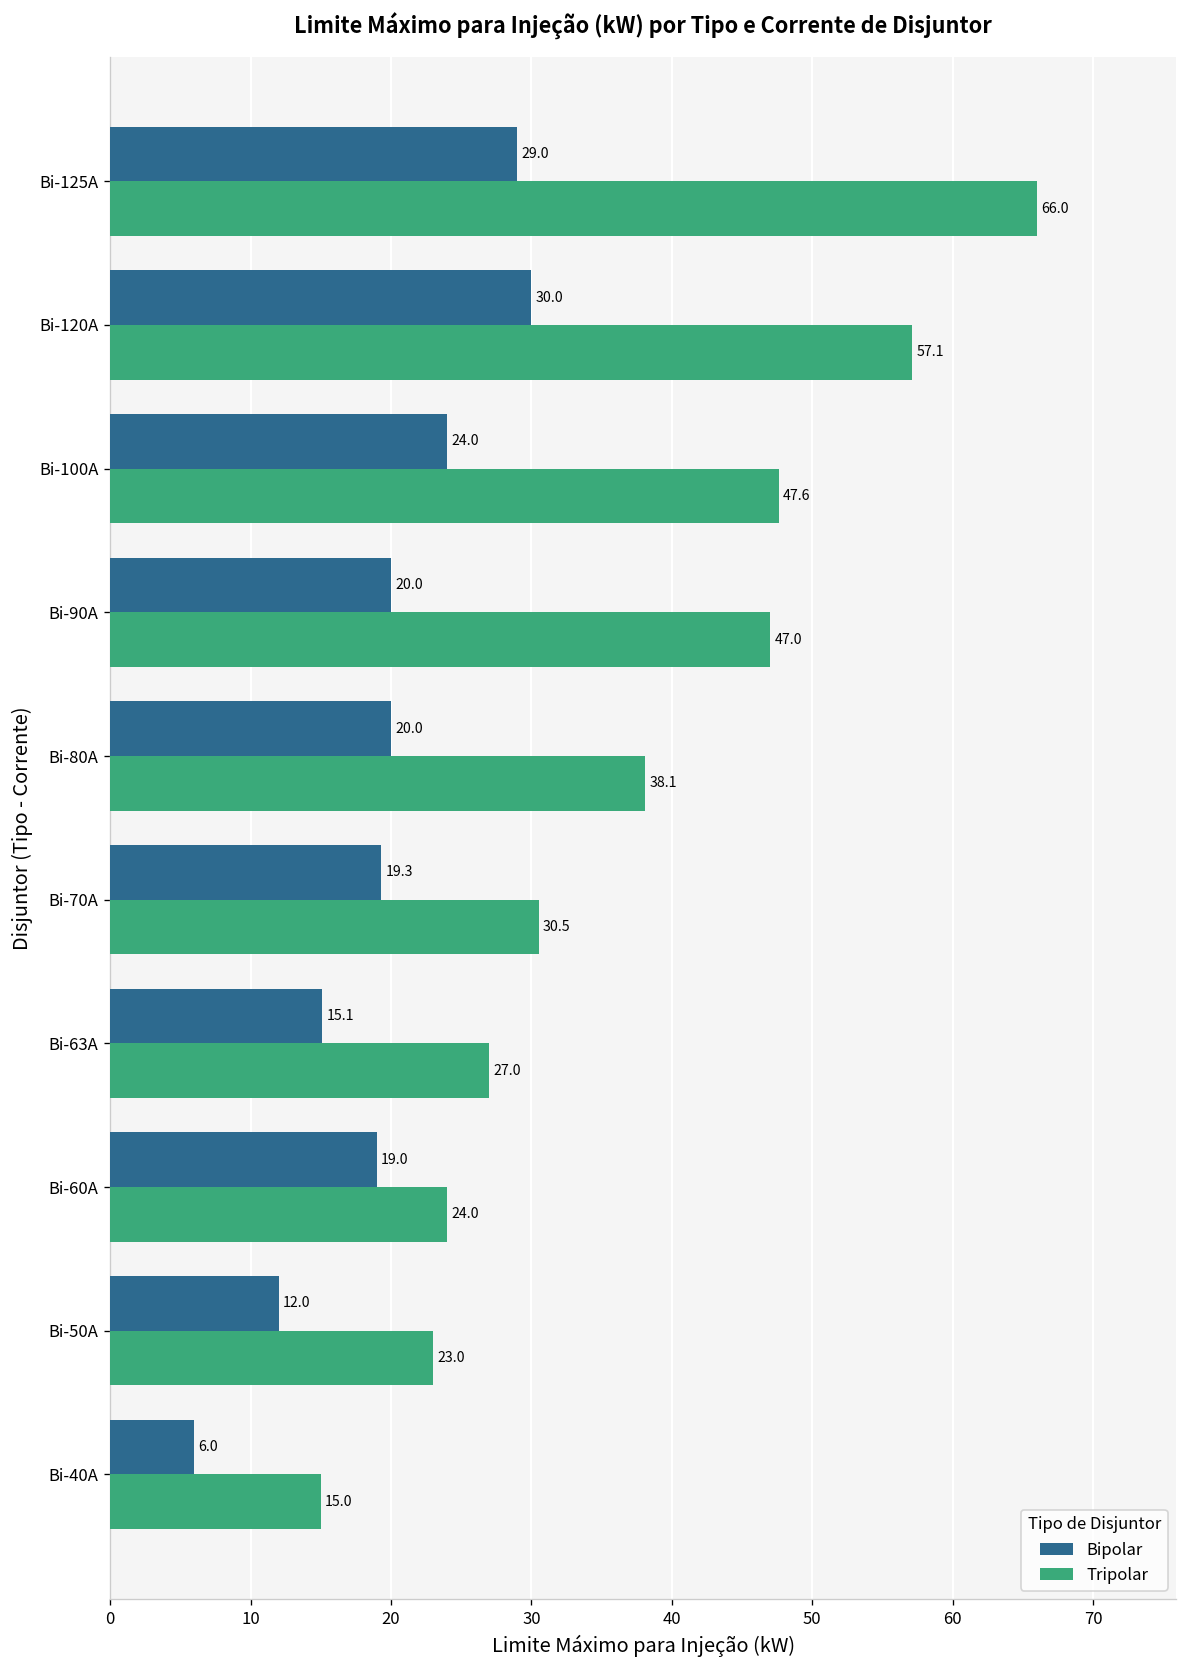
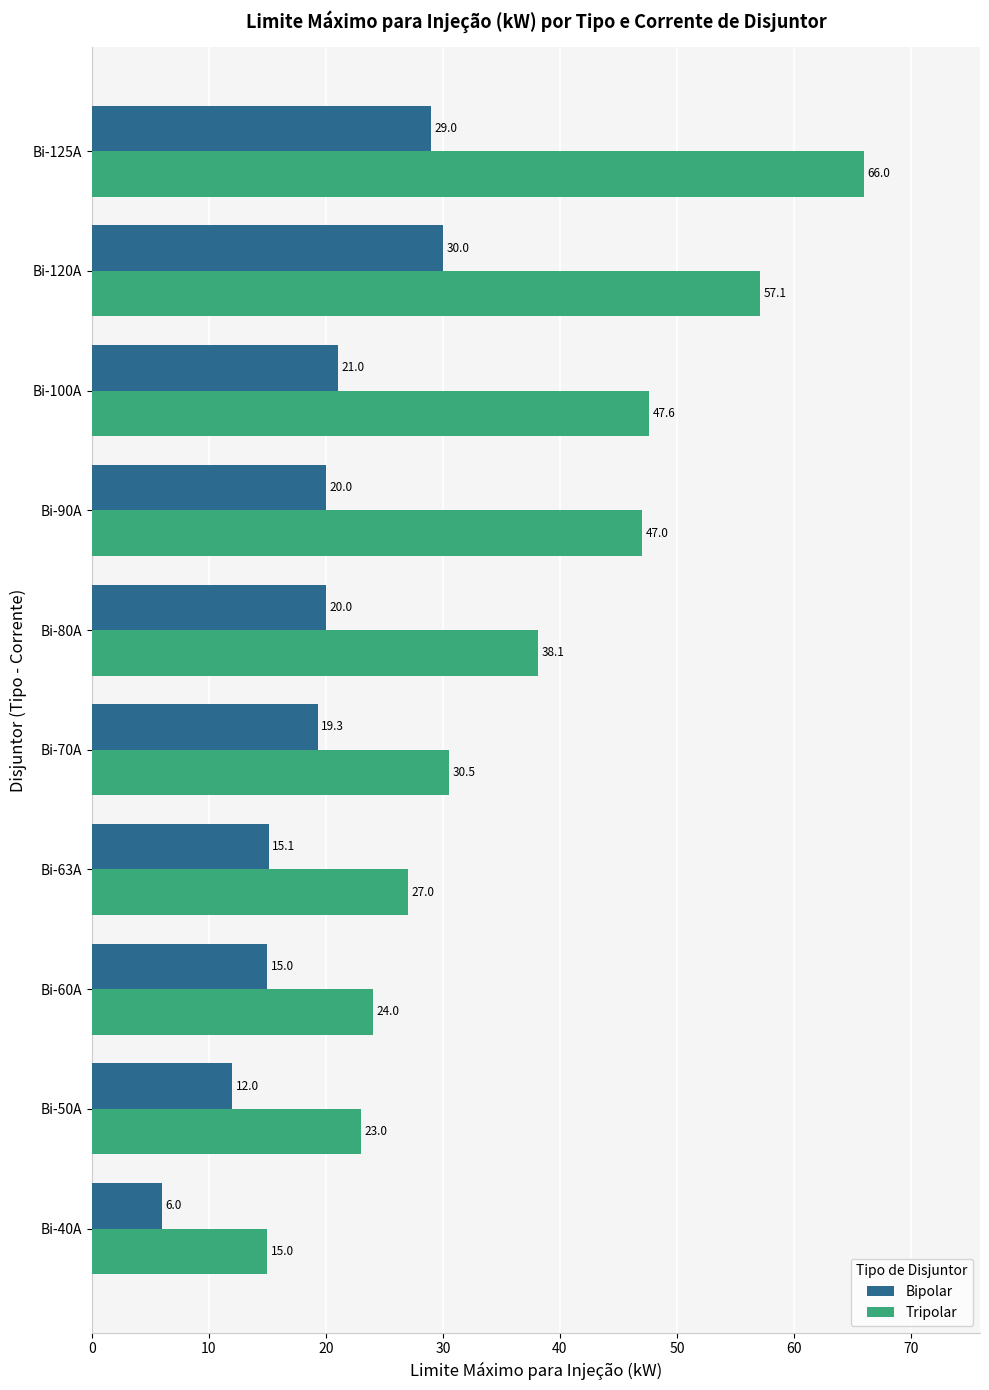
  {
    "Bipolar": {
      "Bi-125A": 29.0,
      "Bi-120A": 30.0,
-     "Bi-100A": 24.0,
+     "Bi-100A": 21.0,
      "Bi-90A": 20.0,
      "Bi-80A": 20.0,
      "Bi-70A": 19.3,
      "Bi-63A": 15.1,
-     "Bi-60A": 19.0,
+     "Bi-60A": 15.0,
      "Bi-50A": 12.0,
      "Bi-40A": 6.0
    },
    "Tripolar": {
      "Bi-125A": 66.0,
      "Bi-120A": 57.1,
      "Bi-100A": 47.6,
      "Bi-90A": 47.0,
      "Bi-80A": 38.1,
      "Bi-70A": 30.5,
      "Bi-63A": 27.0,
      "Bi-60A": 24.0,
      "Bi-50A": 23.0,
      "Bi-40A": 15.0
    }
  }
